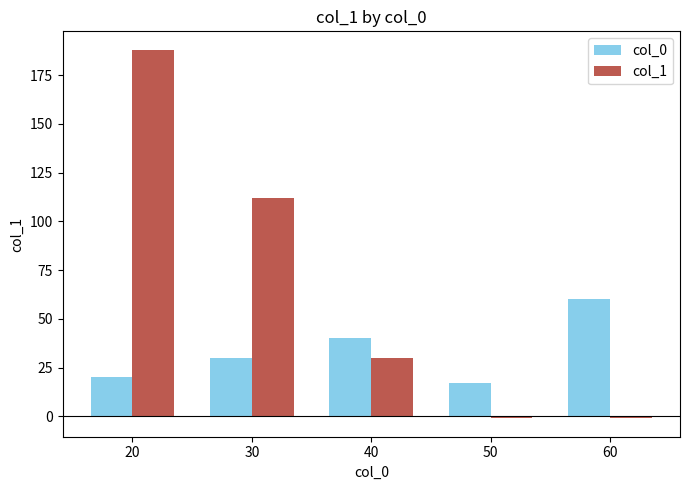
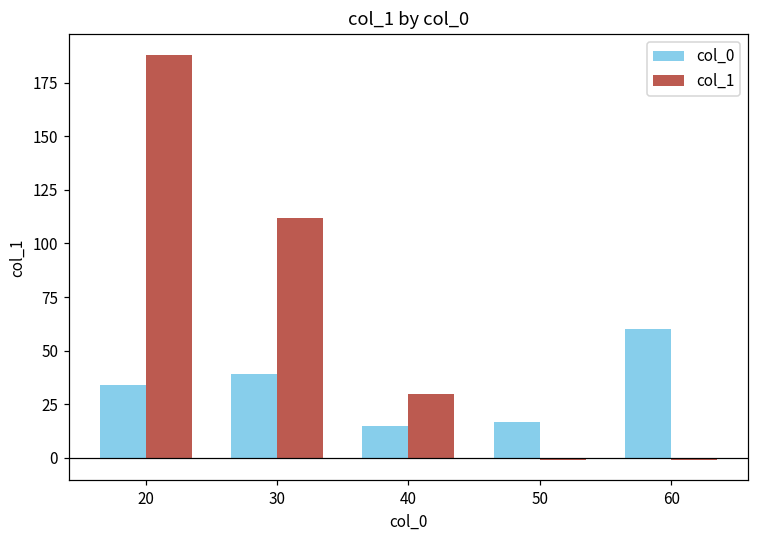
  {
    "col_0": {
-     "20": 20,
-     "30": 30,
-     "40": 40,
+     "20": 34,
+     "30": 39,
+     "40": 15,
      "50": 17,
      "60": 60
    },
    "col_1": {
      "20": 188,
      "30": 112,
      "40": 30
    }
  }
